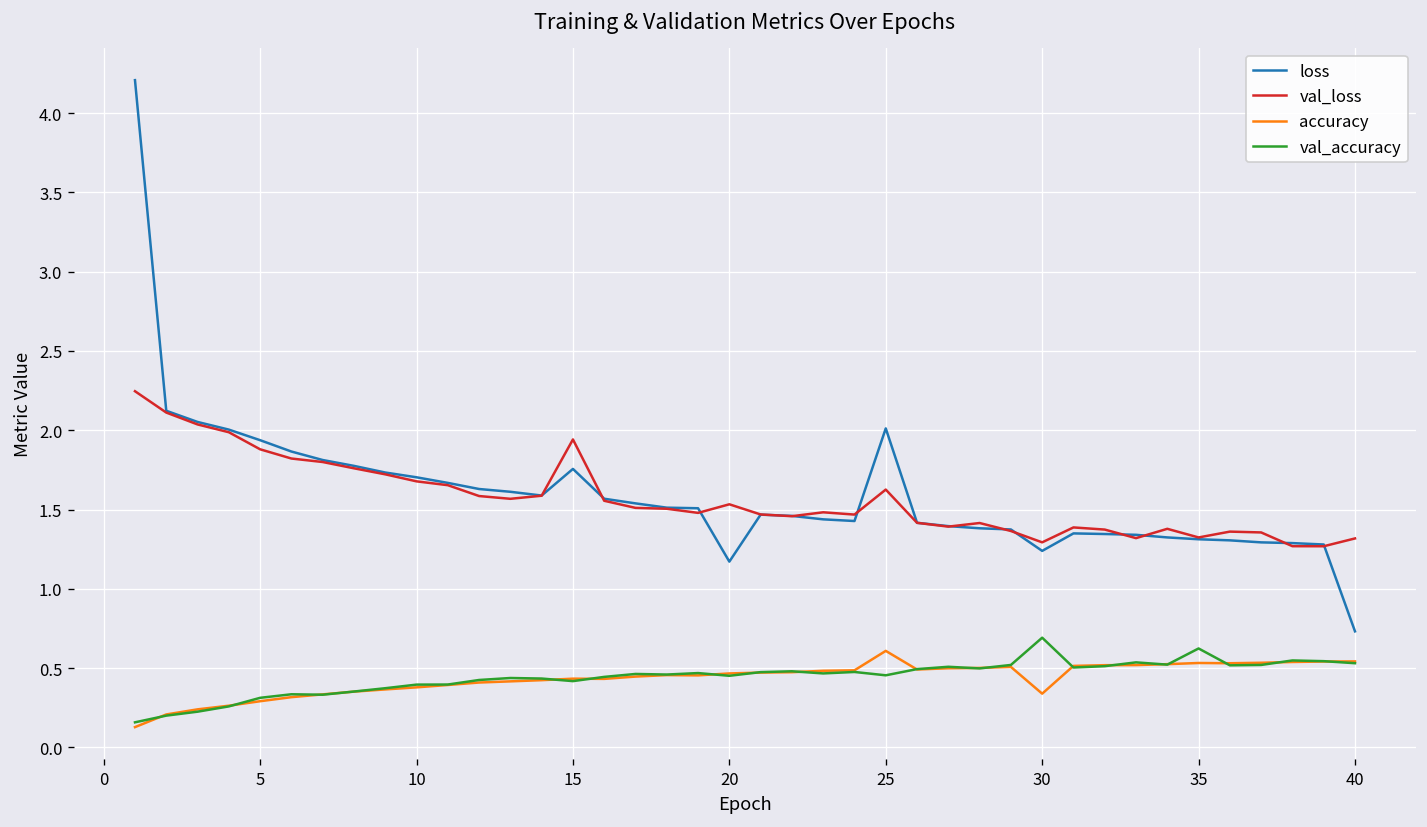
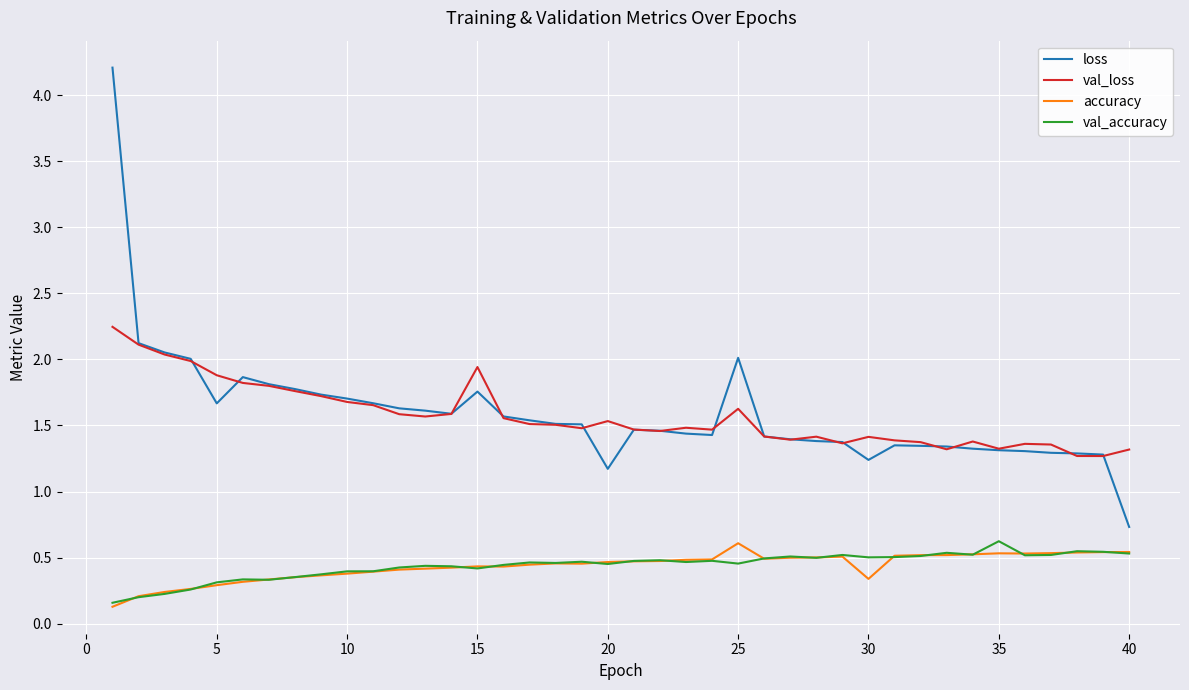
  {
    "loss": {
-     "5": 1.94,
+     "5": 1.67,
      "10": 1.70,
      "15": 1.76,
      "20": 1.17,
      "25": 2.01,
      "30": 1.24,
      "40": 0.73
    },
    "val_loss": {
      "5": 1.88,
      "10": 1.68,
      "15": 1.94,
      "20": 1.53,
      "25": 1.63,
-     "30": 1.29,
+     "30": 1.41,
      "40": 1.32
    },
    "accuracy": {
      "5": 0.29,
      "25": 0.61,
      "30": 0.34,
      "35": 0.53
    },
    "val_accuracy": {
      "5": 0.31,
      "25": 0.45,
-     "30": 0.69,
+     "30": 0.50,
      "35": 0.62
    }
  }
